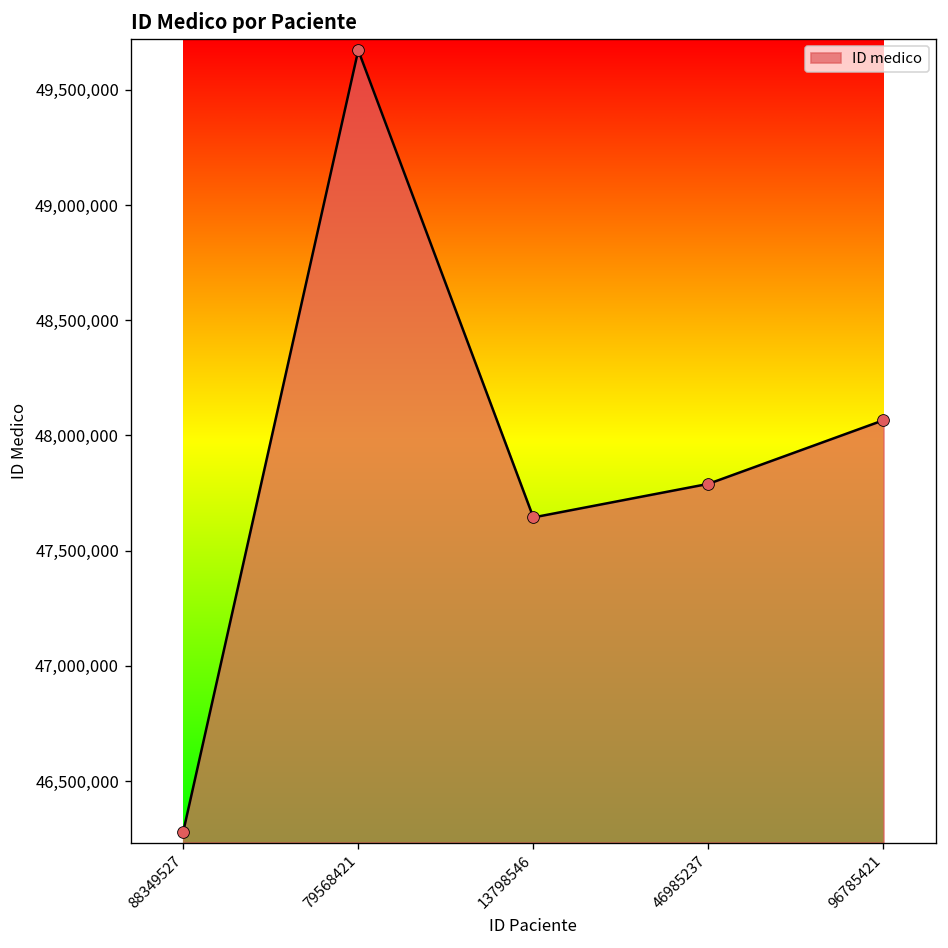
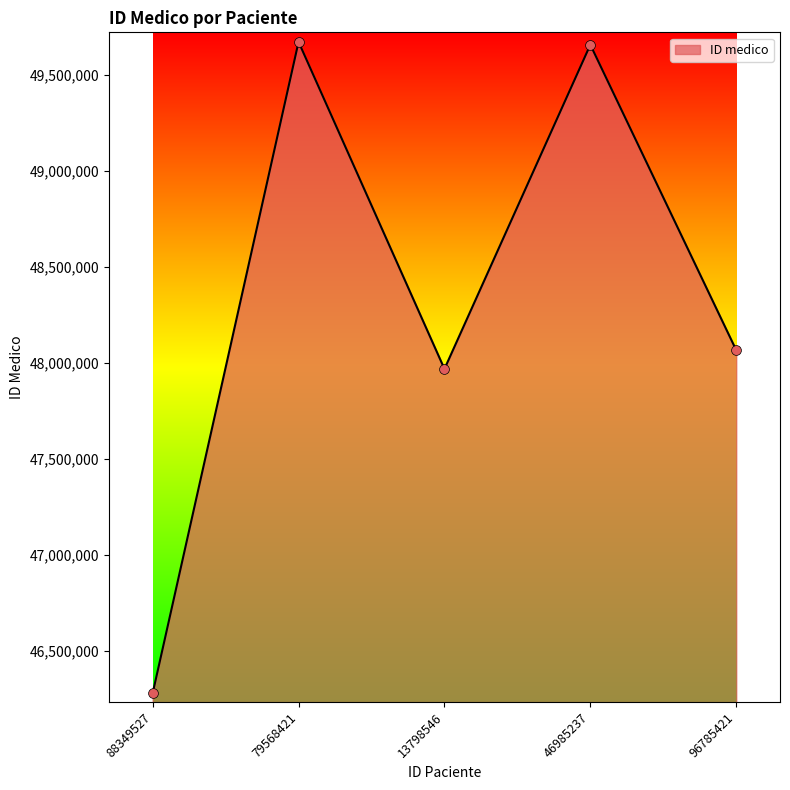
  {
    "88349527": "46,280,000",
    "79568421": "49,670,000",
-   "13798546": "47,640,000",
-   "46985237": "47,790,000",
+   "13798546": "47,970,000",
+   "46985237": "49,660,000",
    "96785421": "48,070,000"
  }
